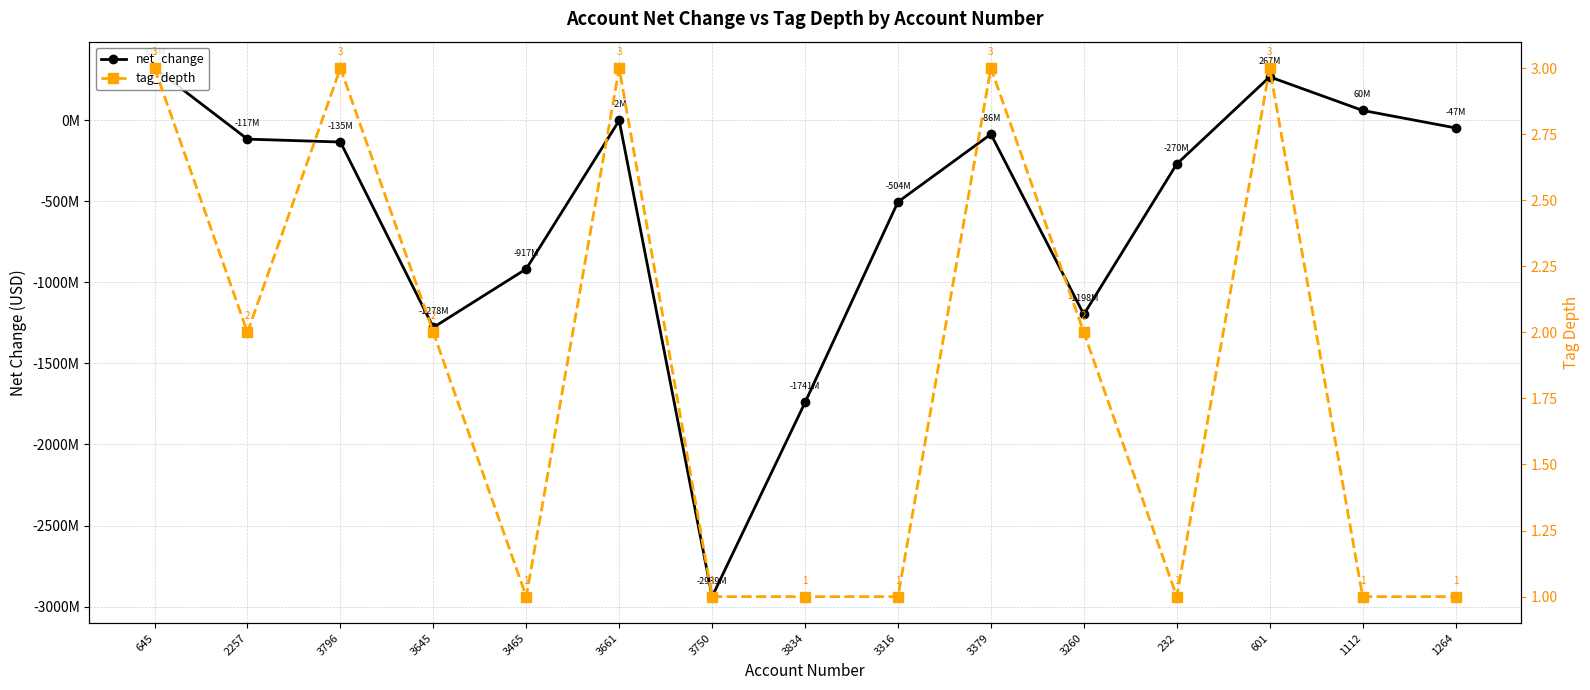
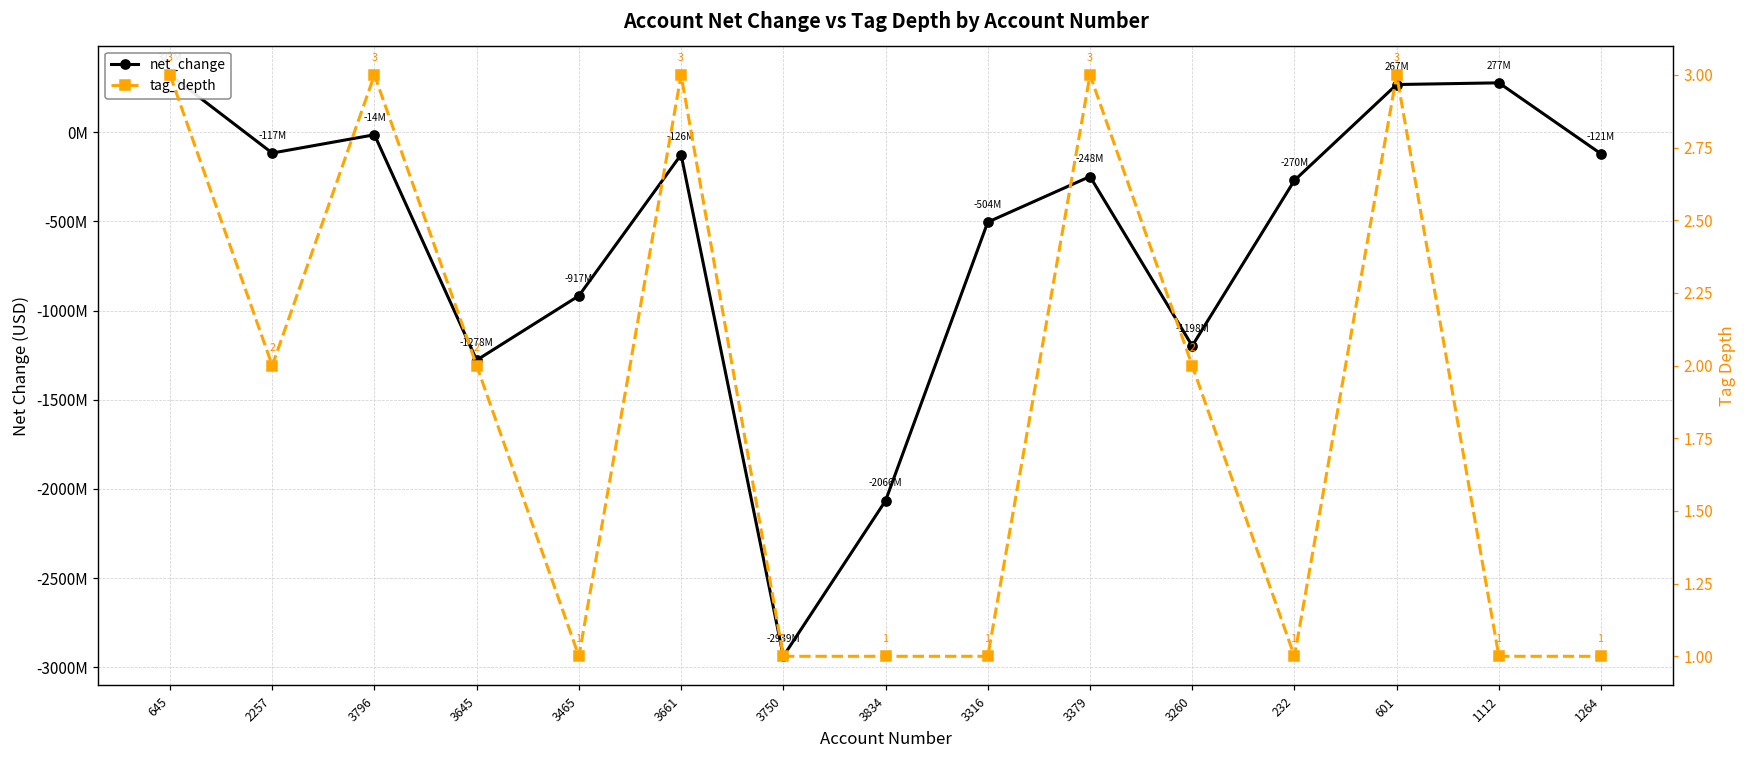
  {
    "net_change": {
      "2257": "-117M",
-     "3796": "-135M",
+     "3796": "-14M",
      "3645": "-1278M",
      "3465": "-917M",
-     "3661": "-2M",
-     "3834": "-1741M",
+     "3661": "-126M",
+     "3834": "-2066M",
      "3316": "-504M",
-     "3379": "-86M",
+     "3379": "-248M",
      "3260": "-1198M",
      "232": "-270M",
      "601": "267M",
-     "1112": "60M",
-     "1264": "-47M"
+     "1112": "277M",
+     "1264": "-121M"
    },
    "tag_depth": {
      "2257": "2",
      "3796": "3",
      "3465": "1",
      "3661": "3",
      "3834": "1",
      "3316": "1",
      "3379": "3",
      "232": "1",
      "601": "3",
      "1112": "1",
      "1264": "1"
    }
  }
